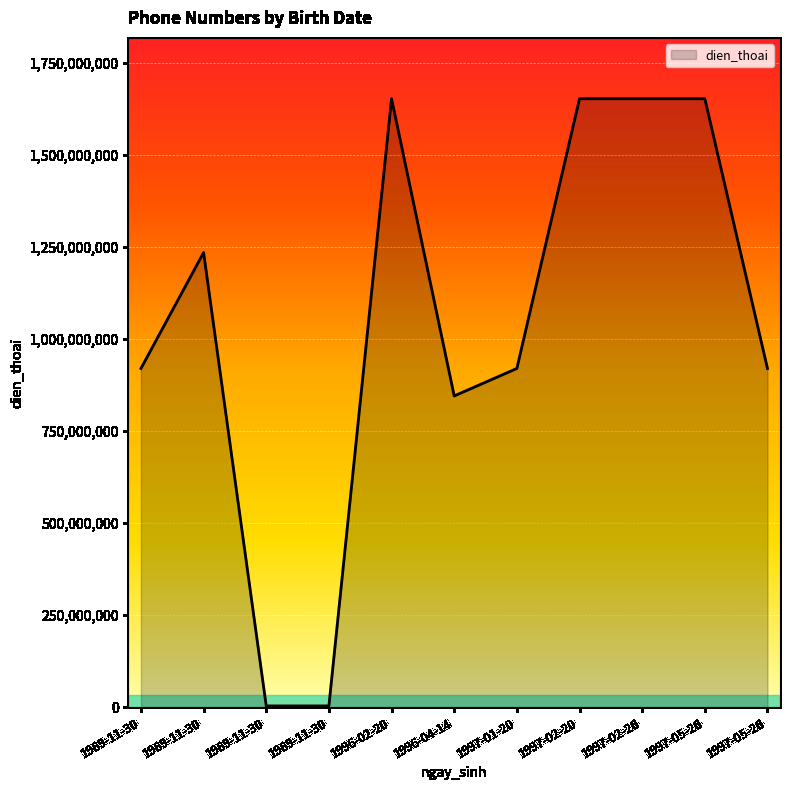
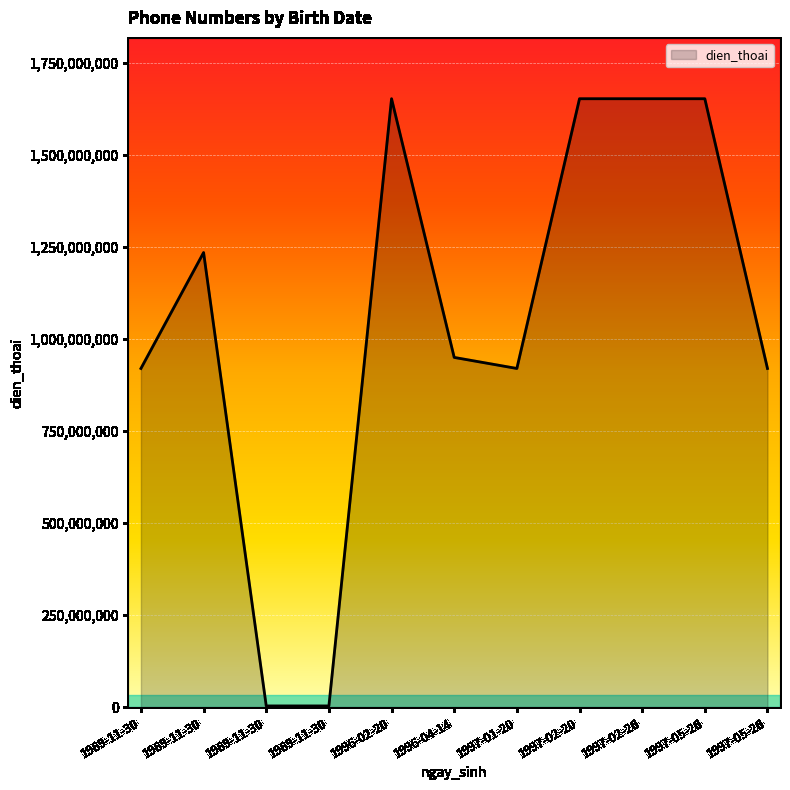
  {
    "1996-02-20": "1,650,000,000",
-   "1996-04-14": "850,000,000",
+   "1996-04-14": "950,000,000",
    "1997-01-20": "920,000,000",
    "1997-02-20": "1,650,000,000",
    "1997-02-26": "1,650,000,000"
  }
